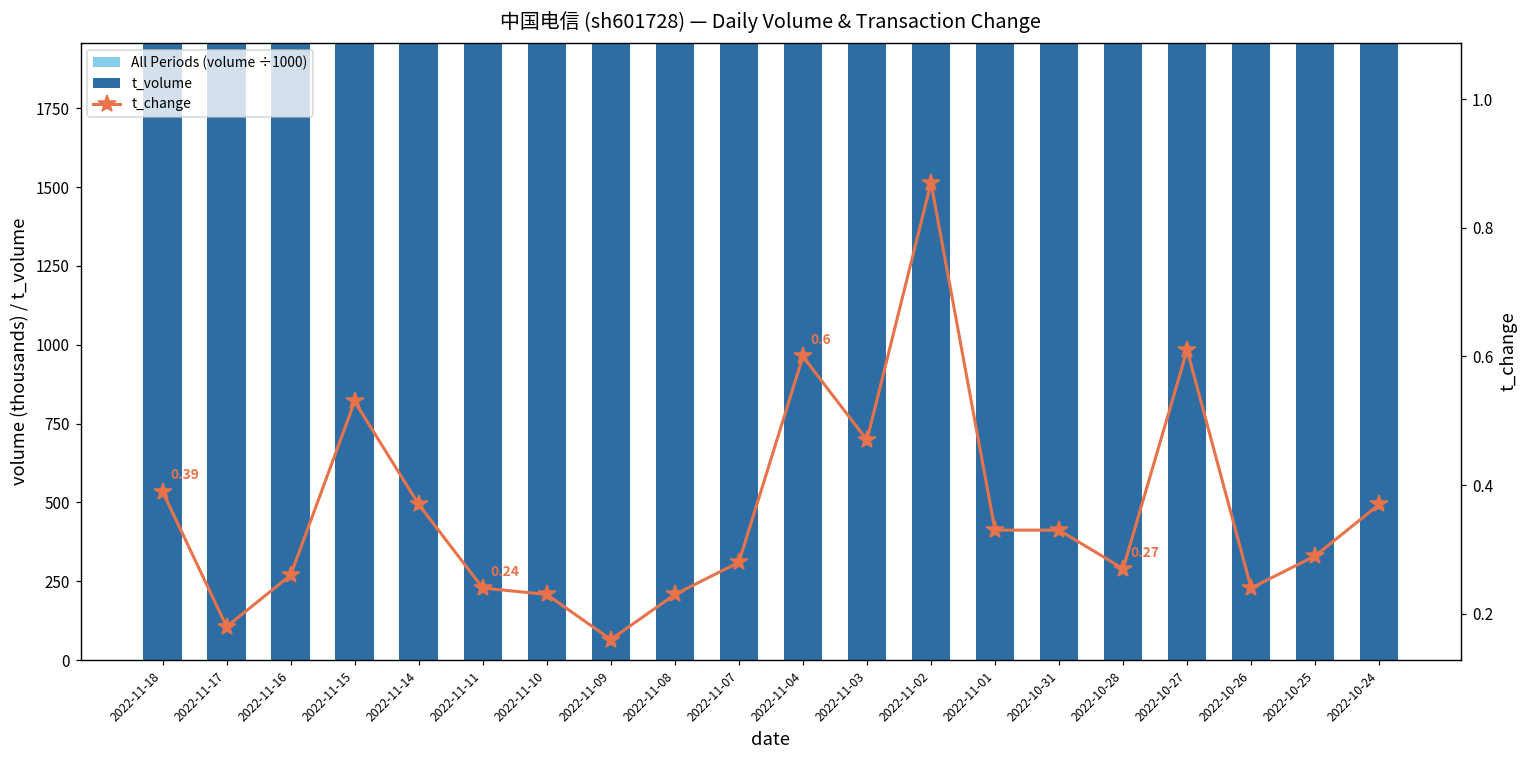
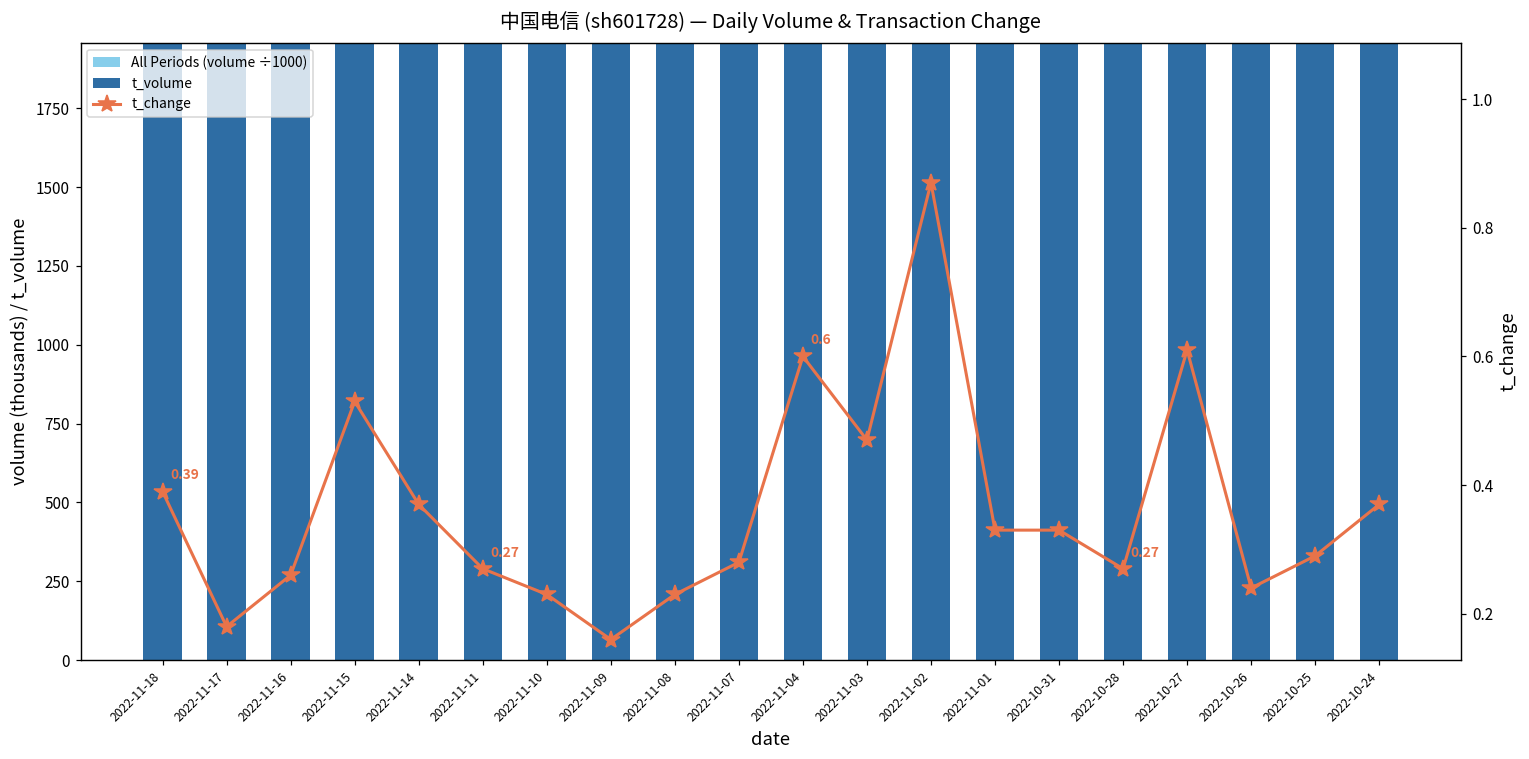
  {
    "t_change": {
      "2022-11-18": 0.39,
-     "2022-11-11": 0.24,
+     "2022-11-11": 0.27,
      "2022-11-04": 0.6,
      "2022-10-28": 0.27
    }
  }
